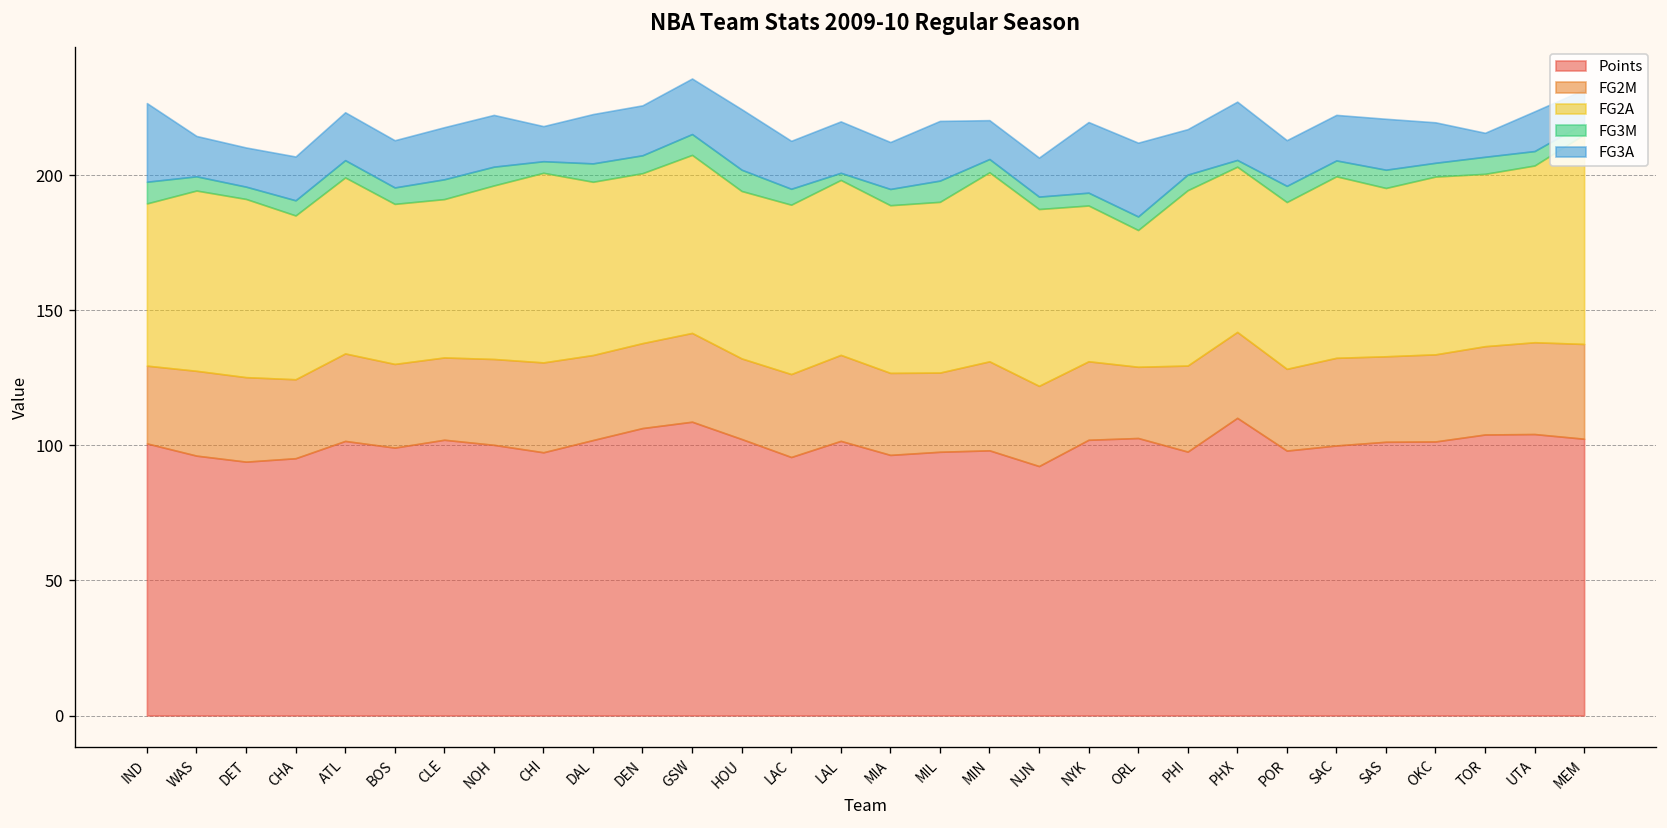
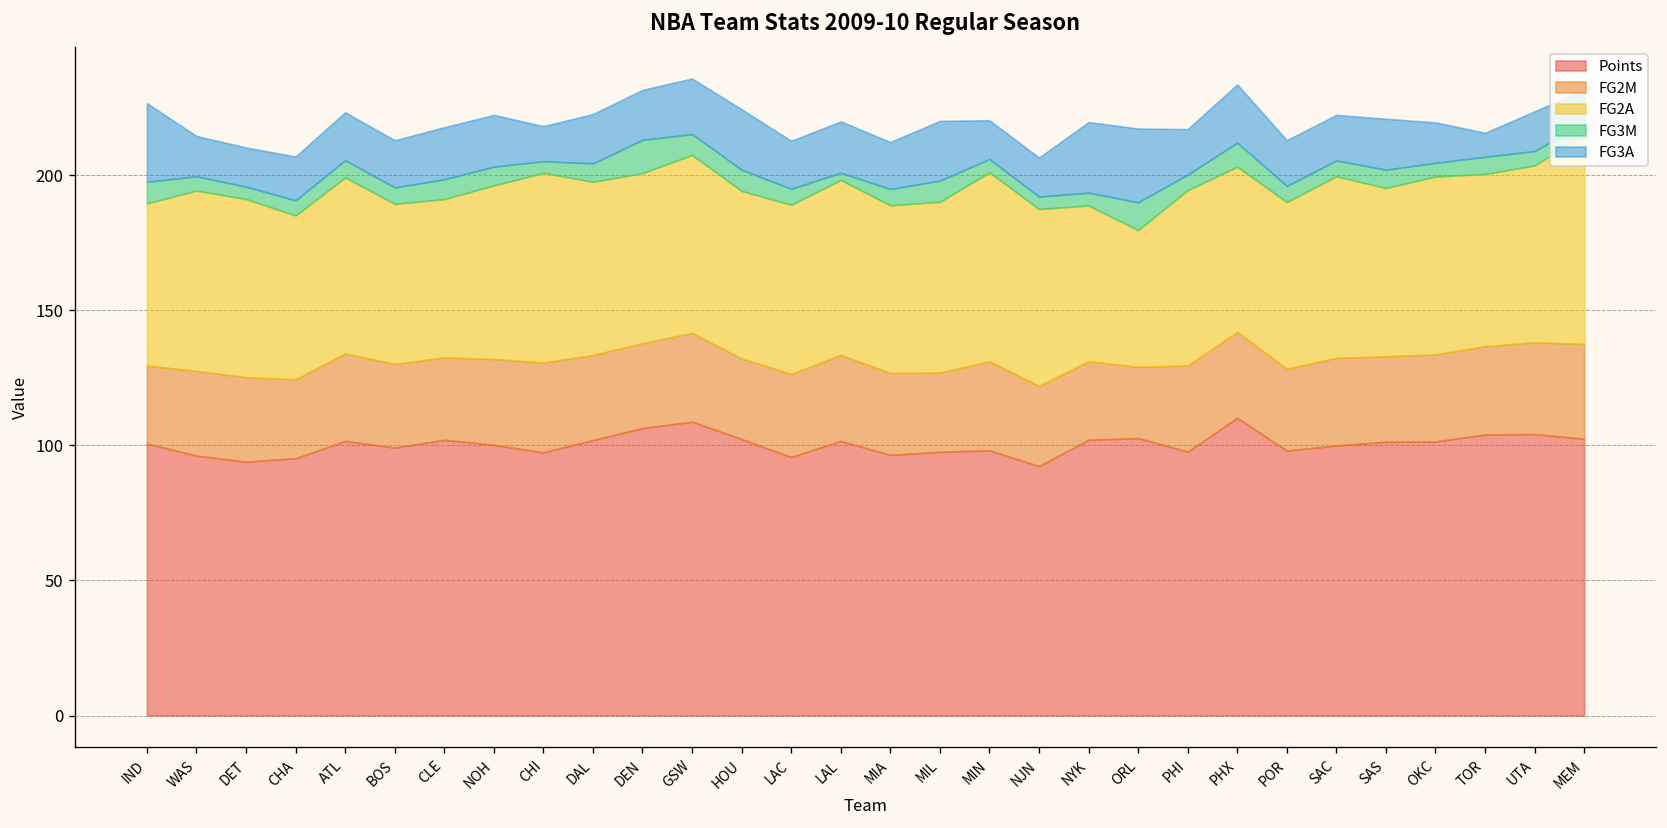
  {
    "FG2A": {
      "IND": 60,
      "WAS": 67,
      "DET": 66,
      "CHA": 61,
      "ATL": 65,
      "BOS": 59,
      "CLE": 59,
      "NOH": 64,
      "CHI": 70,
      "DAL": 64,
      "DEN": 63,
      "GSW": 66,
      "HOU": 62,
      "LAC": 63,
      "LAL": 65,
      "MIA": 62,
      "MIL": 63,
      "MIN": 70,
      "NJN": 65,
      "NYK": 58,
      "ORL": 51,
      "PHI": 65,
      "PHX": 61,
      "POR": 62,
      "SAC": 67,
      "SAS": 62,
      "OKC": 66,
      "TOR": 64,
      "UTA": 65
    },
    "FG3M": {
      "IND": 8,
      "WAS": 5,
      "DET": 5,
      "CHA": 6,
      "ATL": 6,
      "BOS": 6,
      "CLE": 7,
      "NOH": 7,
      "CHI": 4,
      "DAL": 7,
-     "DEN": 7,
+     "DEN": 12,
      "GSW": 8,
      "HOU": 8,
      "LAC": 6,
      "LAL": 3,
      "MIA": 6,
      "MIL": 8,
      "MIN": 5,
      "NJN": 5,
      "NYK": 5,
-     "ORL": 5,
+     "ORL": 10,
      "PHI": 6,
-     "PHX": 3,
+     "PHX": 9,
      "POR": 6,
      "SAC": 6,
      "SAS": 7,
      "OKC": 5,
      "TOR": 6,
      "UTA": 5
    },
    "FG3A": {
      "IND": 29,
      "WAS": 15,
      "DET": 15,
      "CHA": 16,
      "ATL": 18,
      "BOS": 17,
      "CLE": 19,
      "NOH": 19,
      "CHI": 13,
      "DAL": 18,
      "DEN": 19,
      "GSW": 21,
      "HOU": 22,
      "LAC": 18,
      "LAL": 19,
      "MIA": 17,
      "MIL": 22,
      "MIN": 14,
      "NJN": 14,
      "NYK": 26,
      "ORL": 27,
      "PHI": 17,
      "PHX": 22,
      "POR": 17,
      "SAC": 17,
      "SAS": 19,
      "OKC": 15,
      "TOR": 9,
      "UTA": 15
    }
  }
